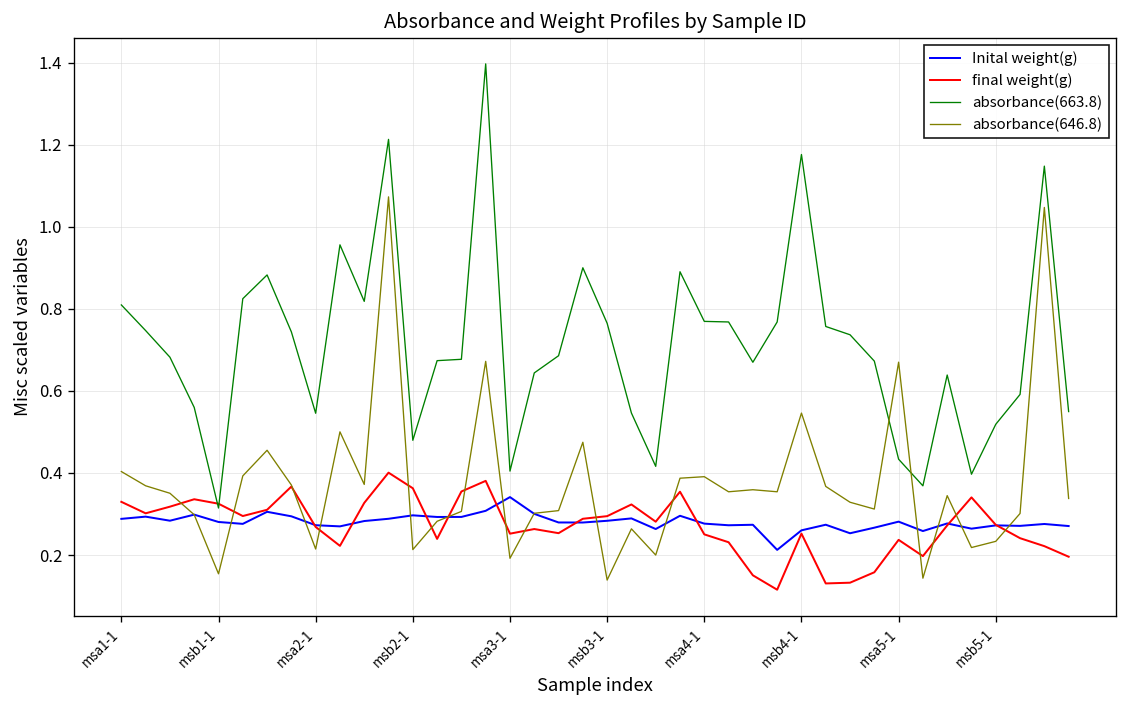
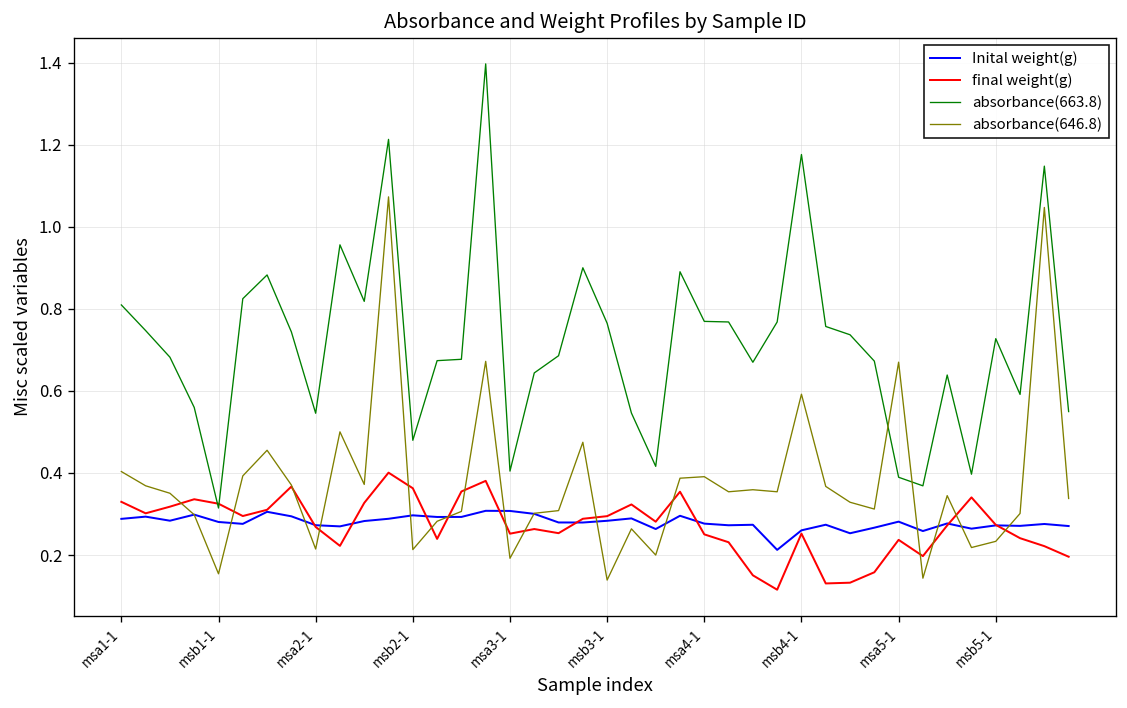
  {
    "Inital weight(g)": {
      "msa1-1": 0.29,
      "msb1-1": 0.28,
      "msb2-1": 0.30,
-     "msa3-1": 0.34,
+     "msa3-1": 0.31,
      "msb3-1": 0.28,
      "msa4-1": 0.28,
      "msb4-1": 0.26,
      "msa5-1": 0.28
    },
    "final weight(g)": {
      "msa1-1": 0.33,
      "msb1-1": 0.33,
      "msb2-1": 0.36,
      "msa3-1": 0.25,
      "msb3-1": 0.29,
      "msa4-1": 0.25,
      "msb4-1": 0.25,
      "msa5-1": 0.24
    },
    "absorbance(663.8)": {
      "msa1-1": 0.81,
      "msb1-1": 0.31,
      "msa2-1": 0.55,
      "msb2-1": 0.48,
      "msa3-1": 0.40,
      "msb3-1": 0.76,
      "msa4-1": 0.77,
      "msb4-1": 1.18,
-     "msa5-1": 0.43,
-     "msb5-1": 0.52
+     "msa5-1": 0.39,
+     "msb5-1": 0.73
    },
    "absorbance(646.8)": {
      "msa1-1": 0.40,
      "msb1-1": 0.15,
      "msa2-1": 0.21,
      "msb2-1": 0.21,
      "msa3-1": 0.19,
      "msb3-1": 0.14,
      "msa4-1": 0.39,
-     "msb4-1": 0.55,
+     "msb4-1": 0.59,
      "msa5-1": 0.67,
      "msb5-1": 0.23
    }
  }
